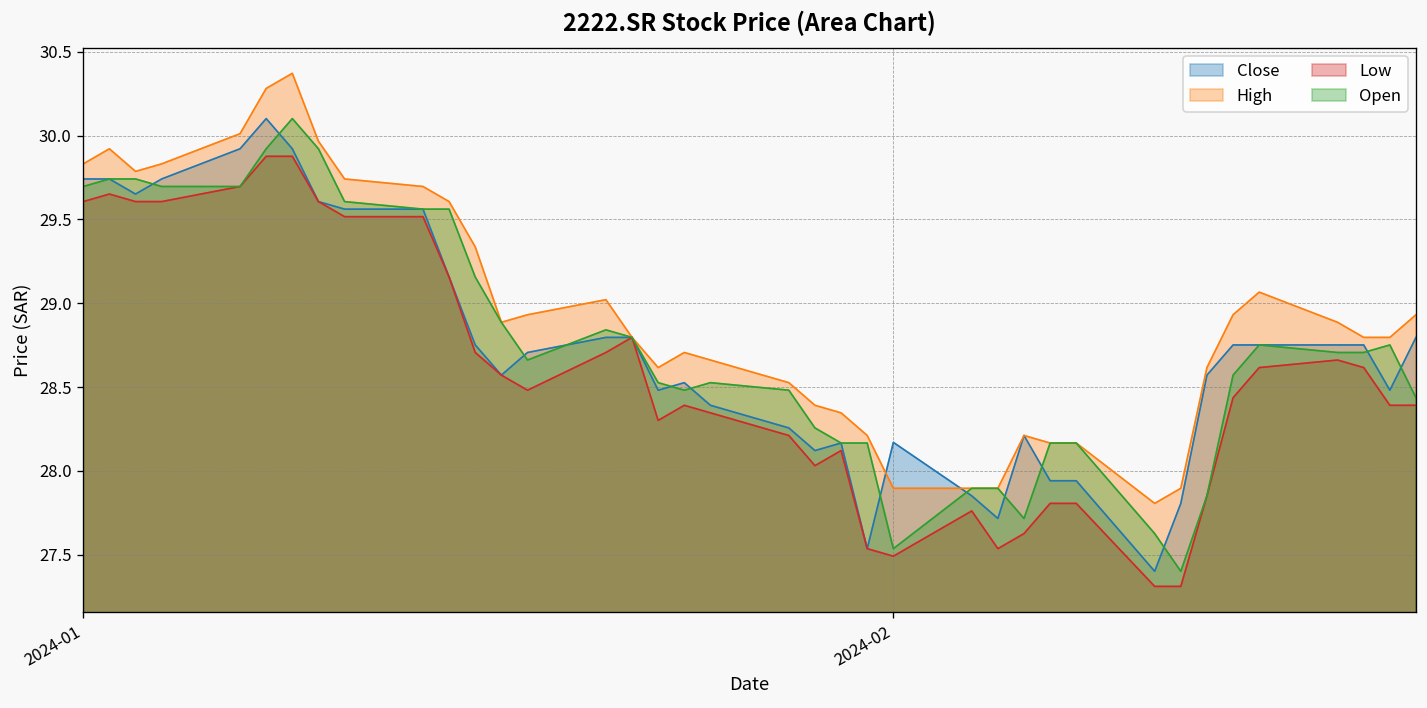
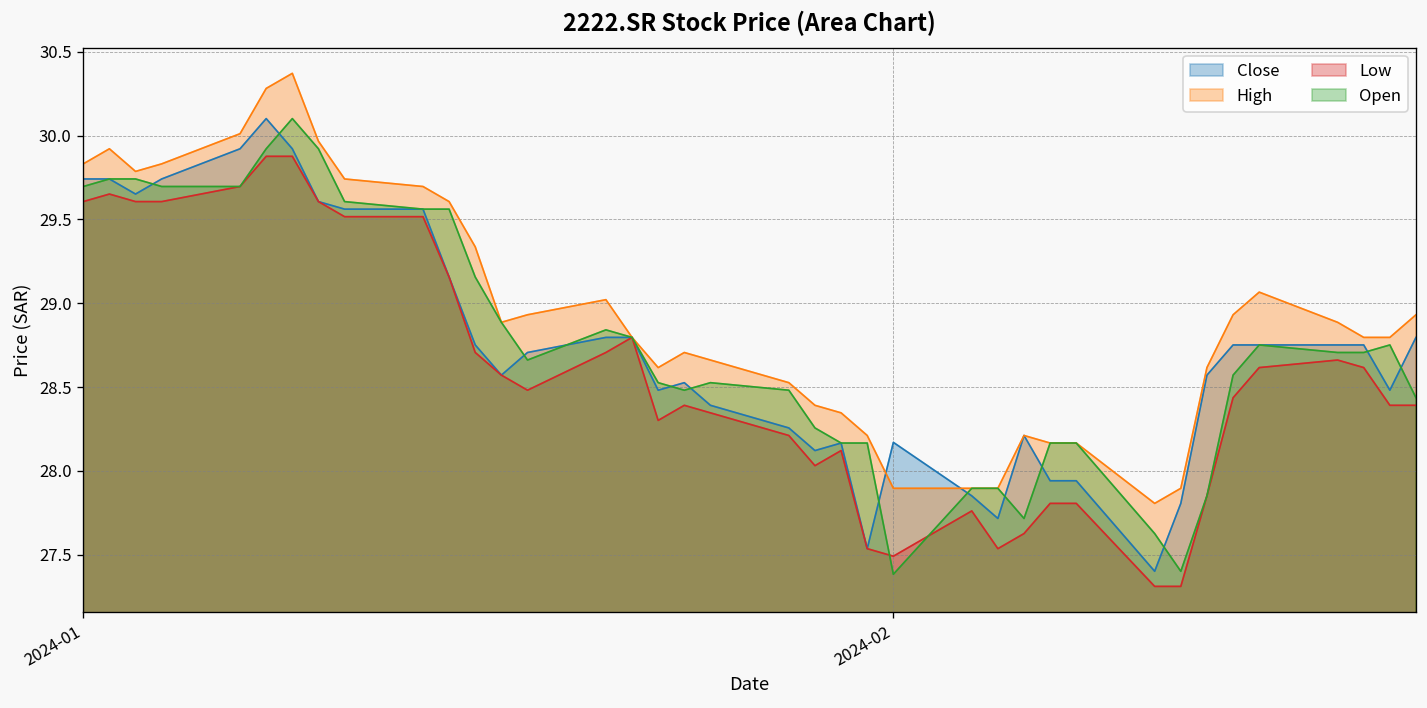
  {
    "Close": {
      "2024-01": 29.74,
      "2024-02": 28.17
    },
    "Open": {
      "2024-01": 29.70,
-     "2024-02": 27.54
+     "2024-02": 27.38
    }
  }
